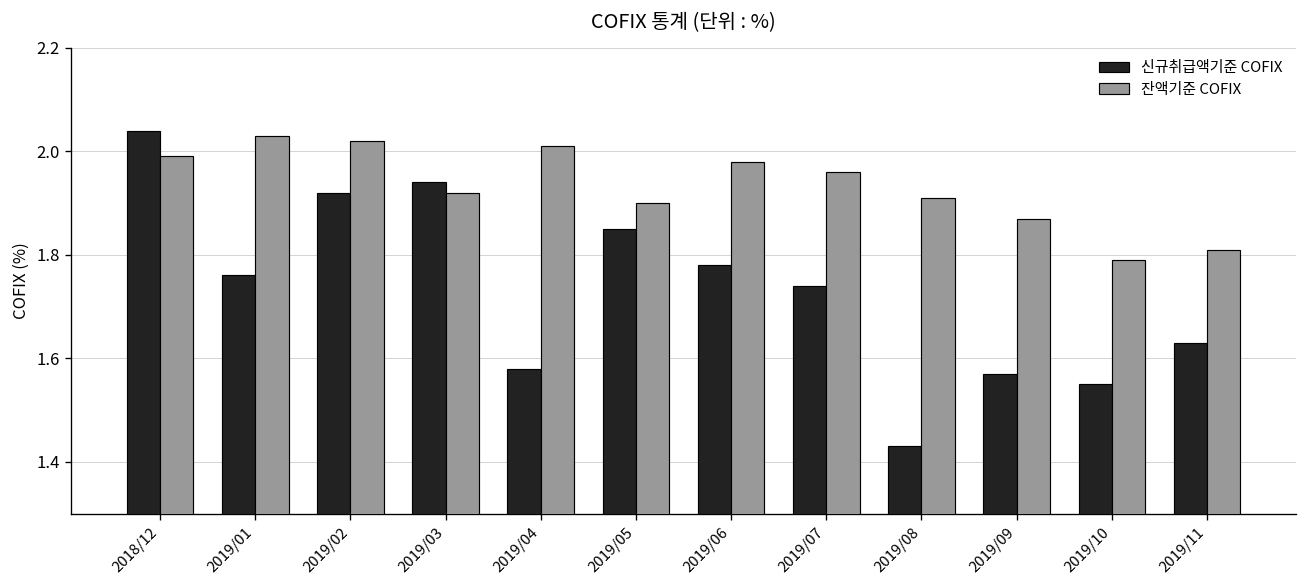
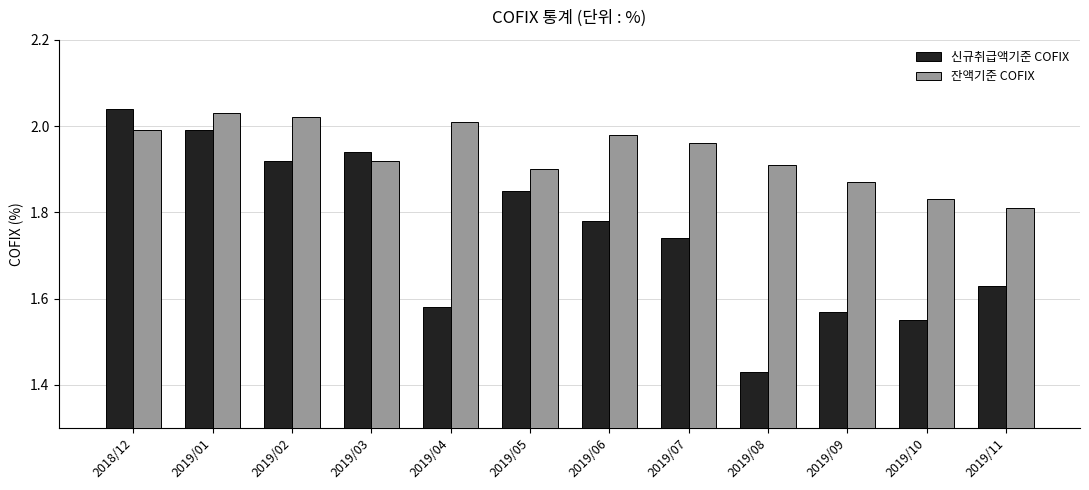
  {
    "신규취급액기준 COFIX": {
      "2018/12": 2.04,
-     "2019/01": 1.76,
+     "2019/01": 1.99,
      "2019/02": 1.92,
      "2019/03": 1.94,
      "2019/04": 1.58,
      "2019/05": 1.85,
      "2019/06": 1.78,
      "2019/07": 1.74,
      "2019/08": 1.43,
      "2019/09": 1.57,
      "2019/10": 1.55,
      "2019/11": 1.63
    },
    "잔액기준 COFIX": {
      "2018/12": 1.99,
      "2019/01": 2.03,
      "2019/02": 2.02,
      "2019/03": 1.92,
      "2019/04": 2.01,
      "2019/05": 1.90,
      "2019/06": 1.98,
      "2019/07": 1.96,
      "2019/08": 1.91,
      "2019/09": 1.87,
-     "2019/10": 1.79,
+     "2019/10": 1.83,
      "2019/11": 1.81
    }
  }
